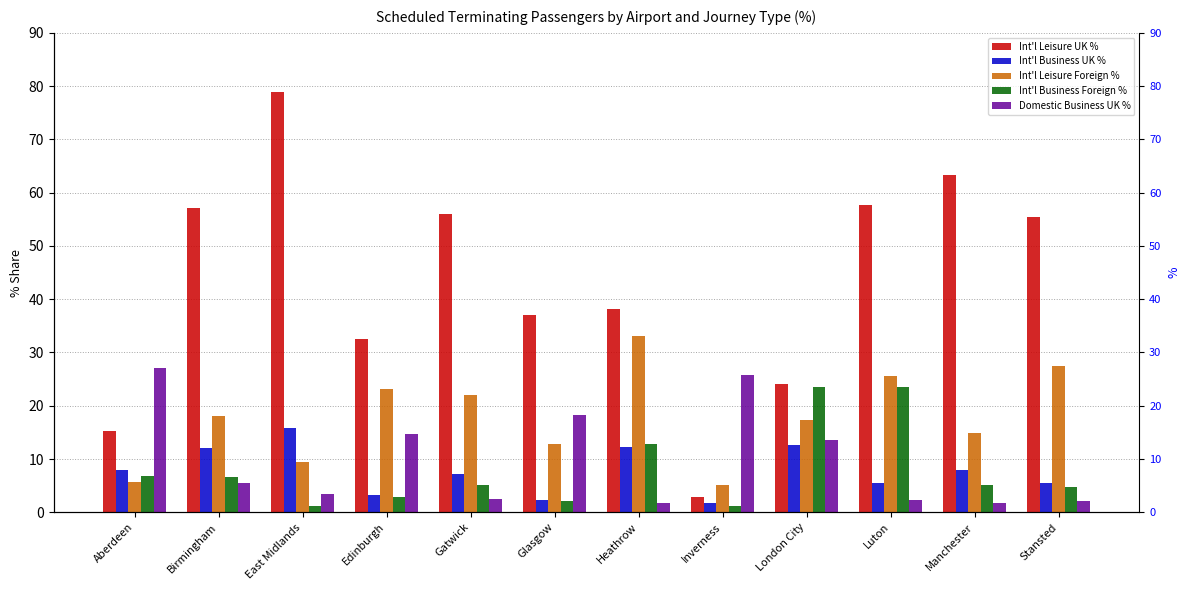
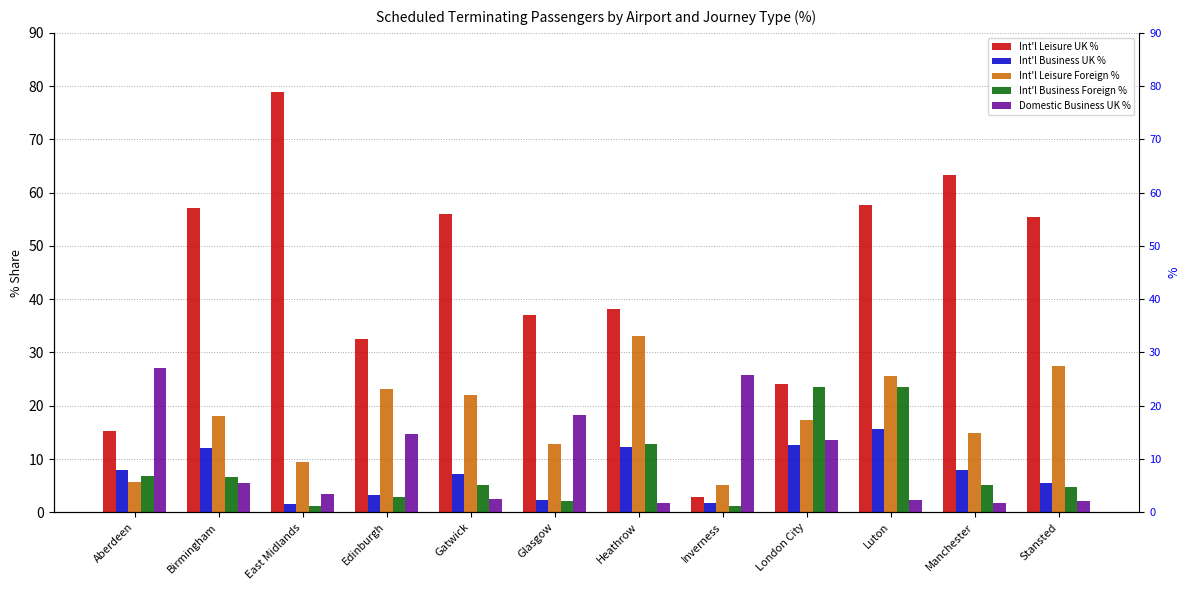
  {
    "Int'l Leisure UK %": {
      "Aberdeen": 15,
      "Birmingham": 57,
      "East Midlands": 79,
      "Edinburgh": 32,
      "Gatwick": 56,
      "Glasgow": 37,
      "Heathrow": 38,
      "Inverness": 3,
      "London City": 24,
      "Luton": 58,
      "Manchester": 63,
      "Stansted": 55
    },
    "Int'l Business UK %": {
      "Aberdeen": 8,
      "Birmingham": 12,
-     "East Midlands": 16,
+     "East Midlands": 2,
      "Edinburgh": 3,
      "Gatwick": 7,
      "Glasgow": 2,
      "Heathrow": 12,
      "Inverness": 2,
      "London City": 13,
-     "Luton": 6,
+     "Luton": 16,
      "Manchester": 8,
      "Stansted": 5
    },
    "Int'l Leisure Foreign %": {
      "Aberdeen": 6,
      "Birmingham": 18,
      "East Midlands": 9,
      "Edinburgh": 23,
      "Gatwick": 22,
      "Glasgow": 13,
      "Heathrow": 33,
      "Inverness": 5,
      "London City": 17,
      "Luton": 26,
      "Manchester": 15,
      "Stansted": 27
    },
    "Int'l Business Foreign %": {
      "Aberdeen": 7,
      "Birmingham": 7,
      "East Midlands": 1,
      "Edinburgh": 3,
      "Gatwick": 5,
      "Glasgow": 2,
      "Heathrow": 13,
      "Inverness": 1,
      "London City": 23,
      "Luton": 23,
      "Manchester": 5,
      "Stansted": 5
    },
    "Domestic Business UK %": {
      "Aberdeen": 27,
      "Birmingham": 5,
      "East Midlands": 3,
      "Edinburgh": 15,
      "Gatwick": 3,
      "Glasgow": 18,
      "Heathrow": 2,
      "Inverness": 26,
      "London City": 14,
      "Luton": 2,
      "Manchester": 2,
      "Stansted": 2
    }
  }
